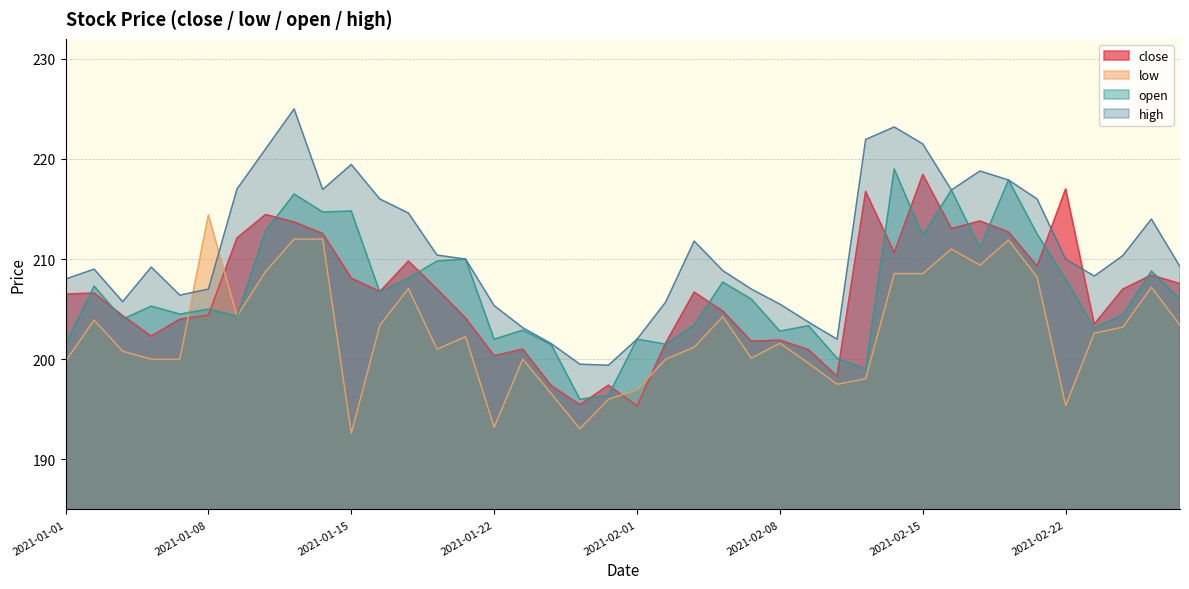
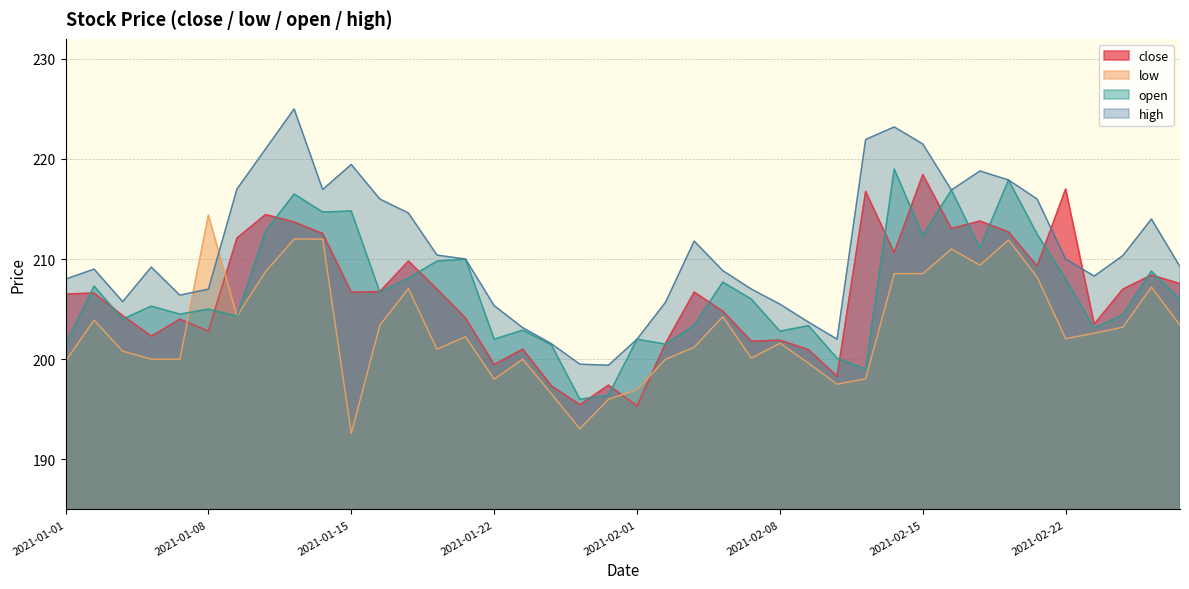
  {
    "close": {
      "2021-01-01": 206.5,
-     "2021-01-08": 204.4,
-     "2021-01-15": 208.1,
-     "2021-01-22": 200.4,
+     "2021-01-08": 202.8,
+     "2021-01-15": 206.7,
+     "2021-01-22": 199.5,
      "2021-02-01": 195.3,
      "2021-02-08": 201.9,
      "2021-02-15": 218.5,
      "2021-02-22": 217.0
    },
    "low": {
      "2021-01-01": 199.8,
      "2021-01-08": 214.4,
      "2021-01-15": 192.6,
-     "2021-01-22": 193.2,
+     "2021-01-22": 198.0,
      "2021-02-01": 197.0,
      "2021-02-08": 201.6,
      "2021-02-15": 208.6,
-     "2021-02-22": 195.4
+     "2021-02-22": 202.1
    }
  }
